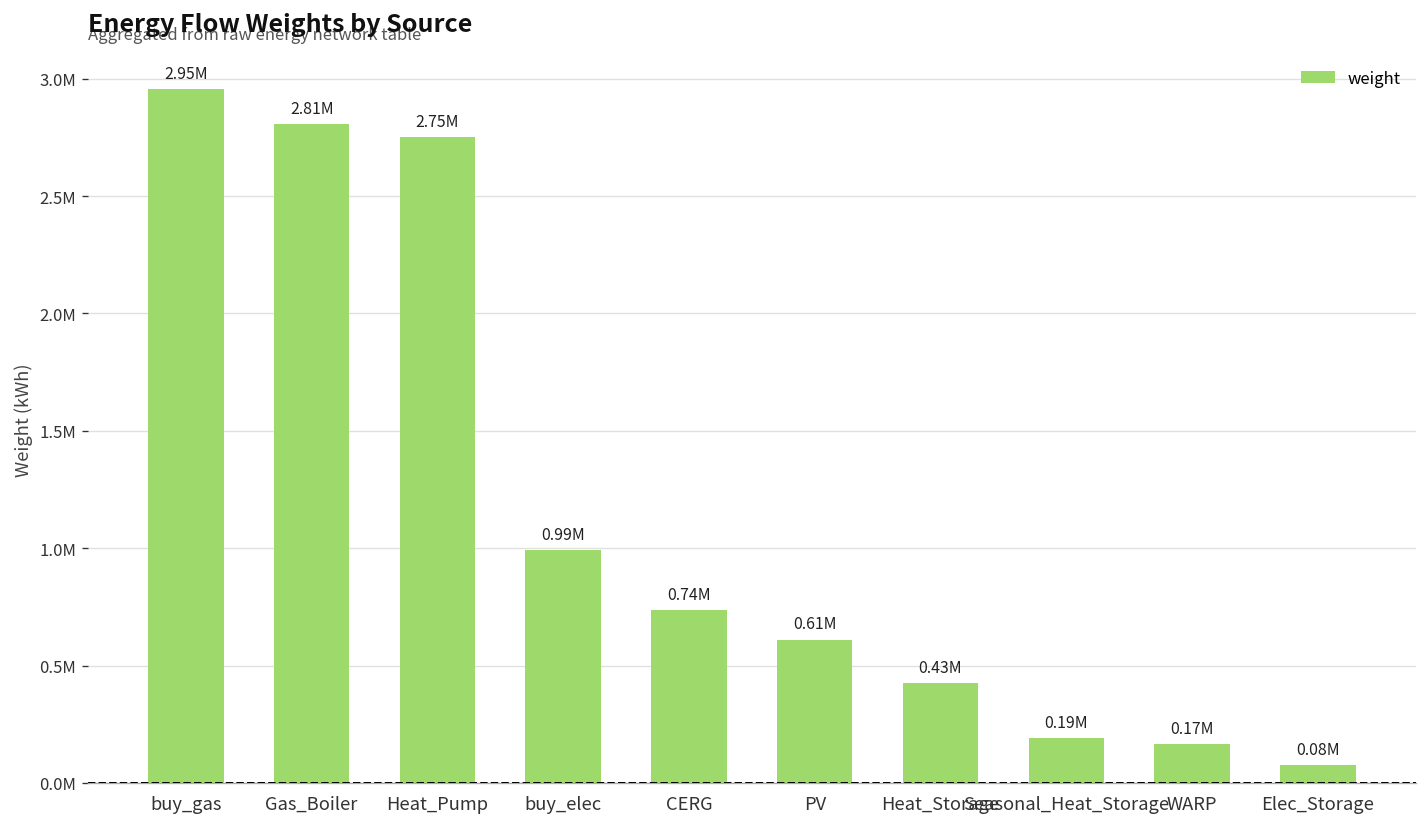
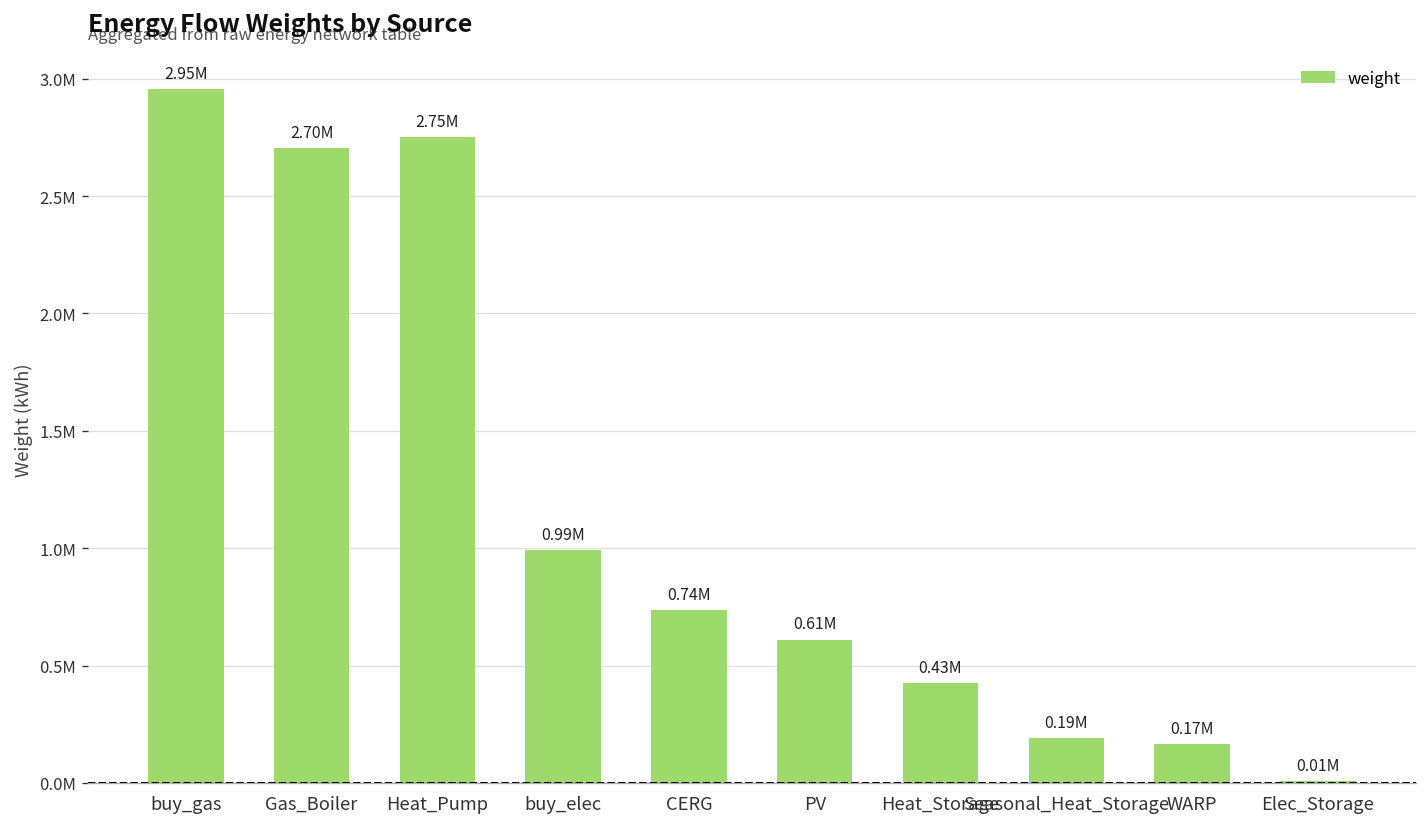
  {
    "buy_gas": "2.95M",
-   "Gas_Boiler": "2.81M",
+   "Gas_Boiler": "2.70M",
    "Heat_Pump": "2.75M",
    "buy_elec": "0.99M",
    "CERG": "0.74M",
    "PV": "0.61M",
    "WARP": "0.17M",
-   "Elec_Storage": "0.08M"
+   "Elec_Storage": "0.01M"
  }
